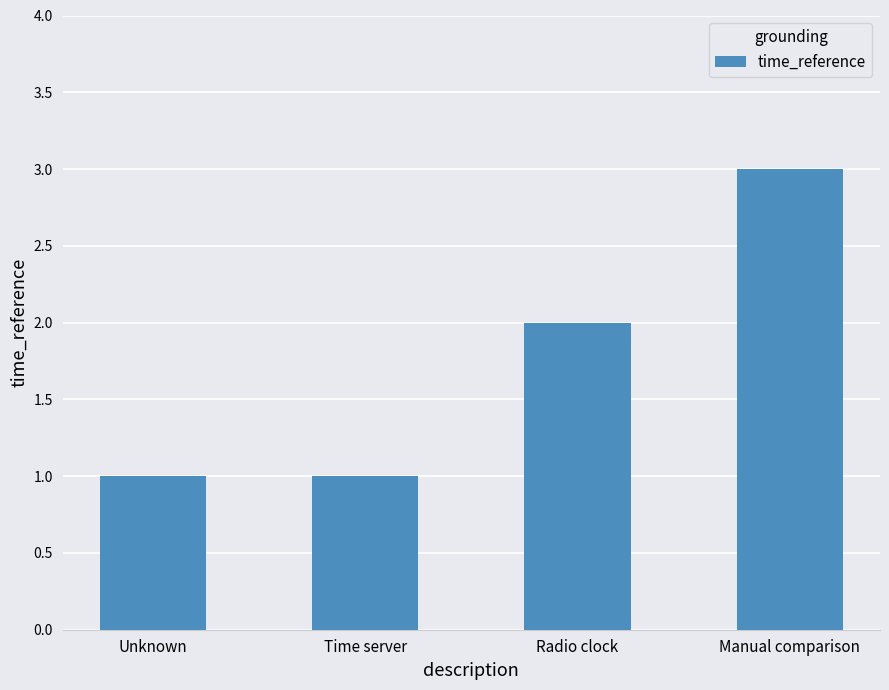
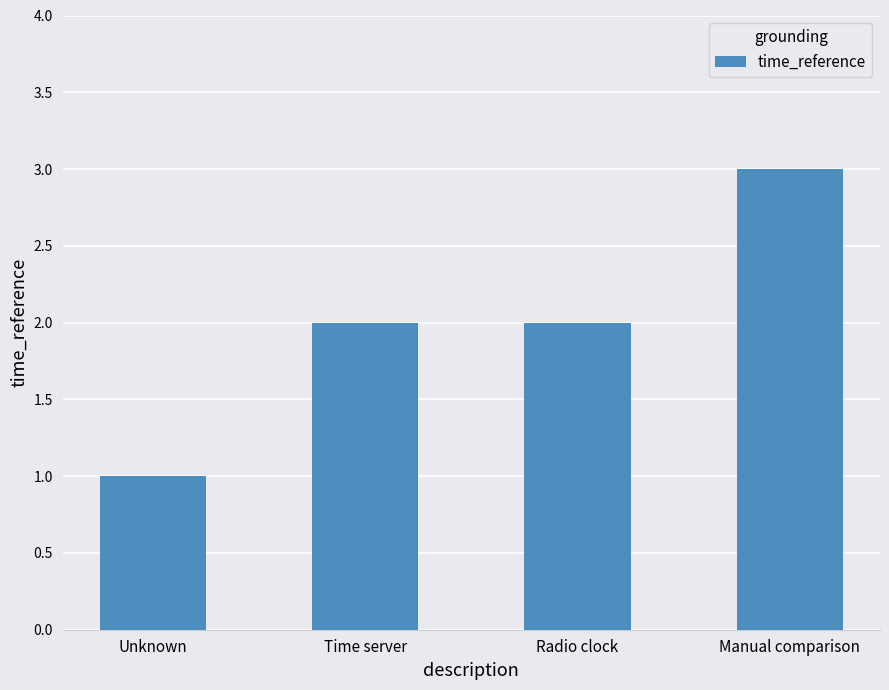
  {
    "Unknown": 1,
-   "Time server": 1,
+   "Time server": 2,
    "Radio clock": 2,
    "Manual comparison": 3
  }
